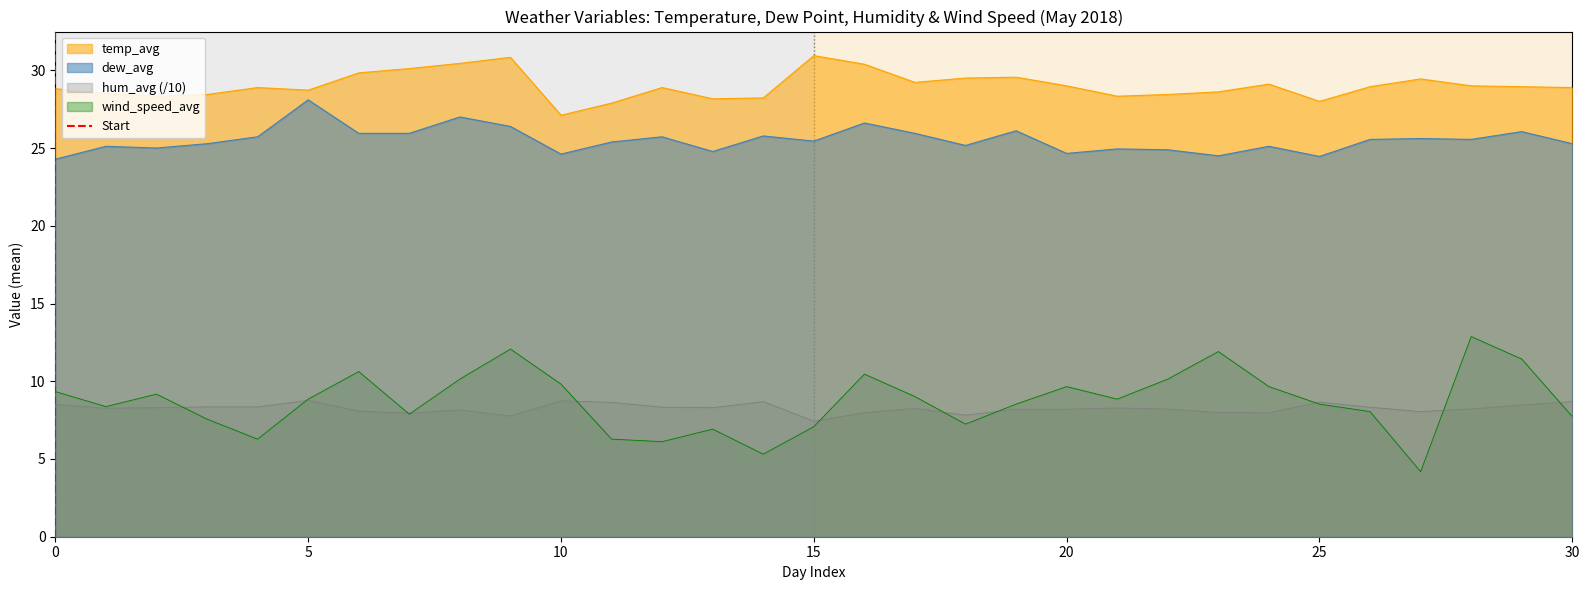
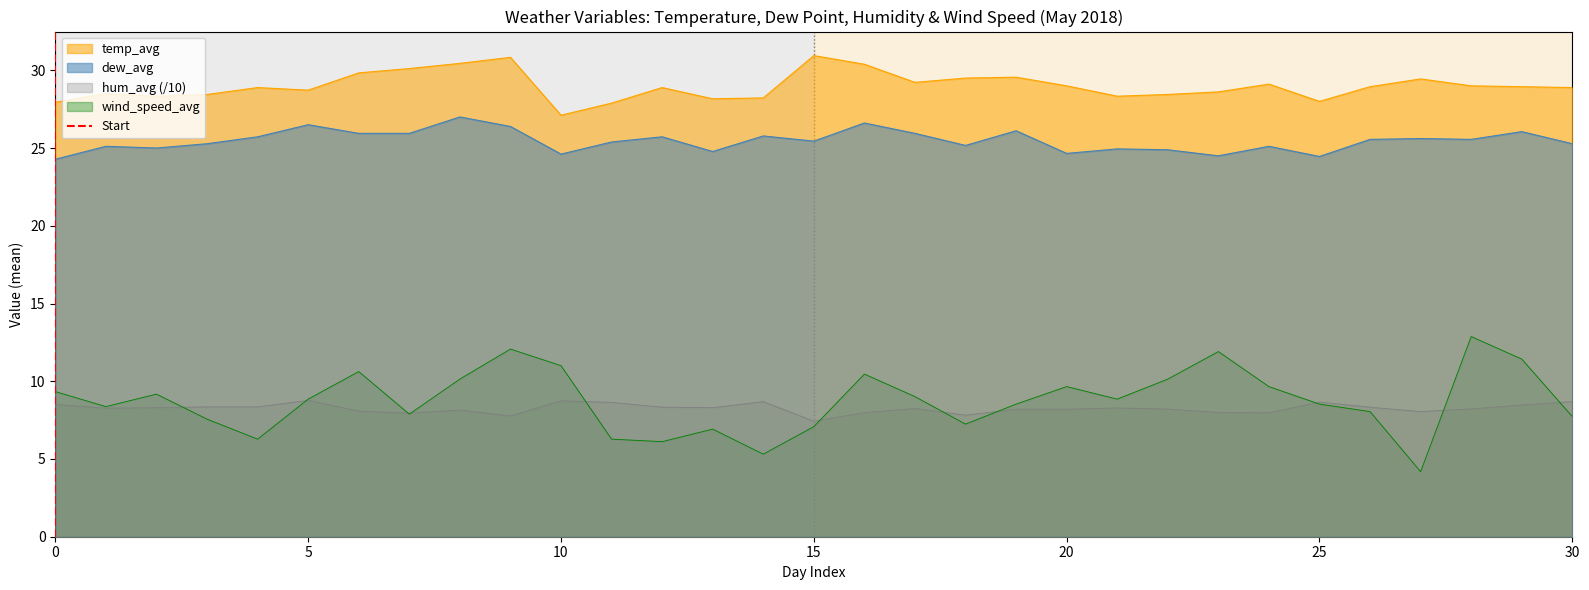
  {
    "temp_avg": {
-     "0": 28.8,
+     "0": 27.9,
      "5": 28.7,
      "10": 27.1,
      "15": 30.9,
      "20": 29.0,
      "25": 28.0,
      "30": 28.9
    },
    "dew_avg": {
      "0": 24.3,
-     "5": 28.1,
+     "5": 26.5,
      "10": 24.6,
      "15": 25.4,
      "20": 24.7,
      "25": 24.5,
      "30": 25.3
    },
    "hum_avg (/10)": {
      "0": 8.5,
      "10": 8.7,
      "15": 7.4,
      "20": 8.2,
      "30": 8.7
    },
    "wind_speed_avg": {
      "0": 9.3,
-     "10": 9.8,
+     "10": 11.0,
      "15": 7.1,
      "20": 9.7,
      "30": 7.7
    }
  }
